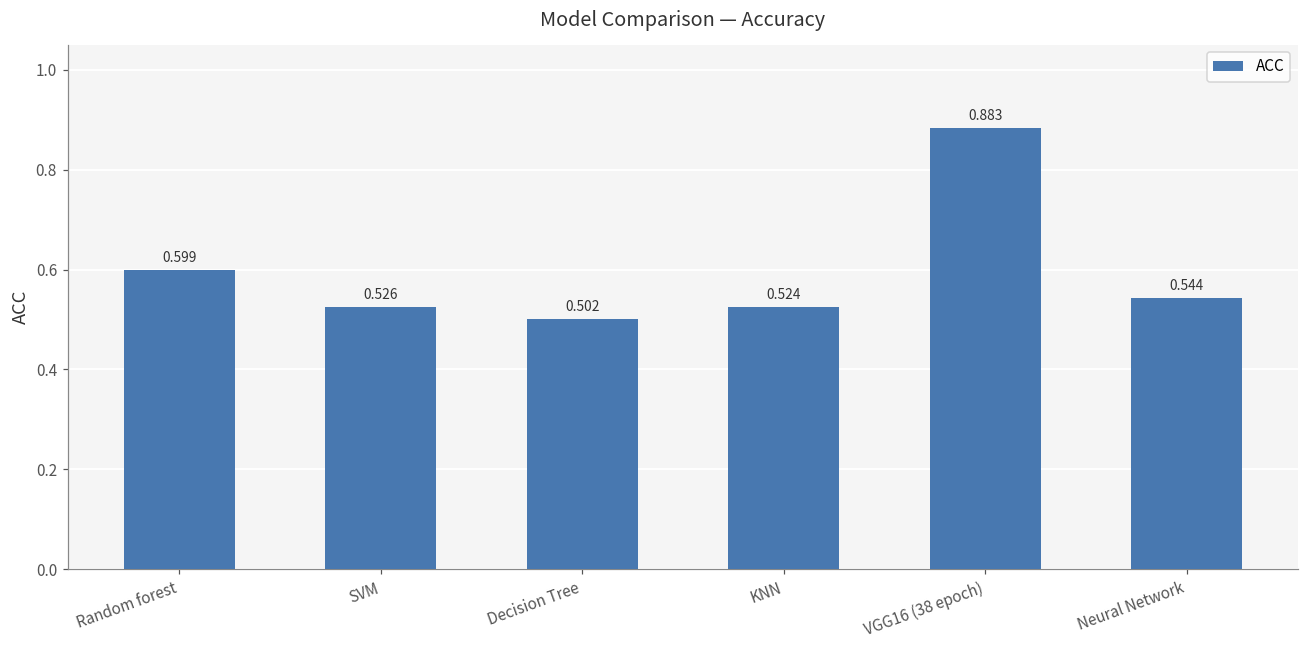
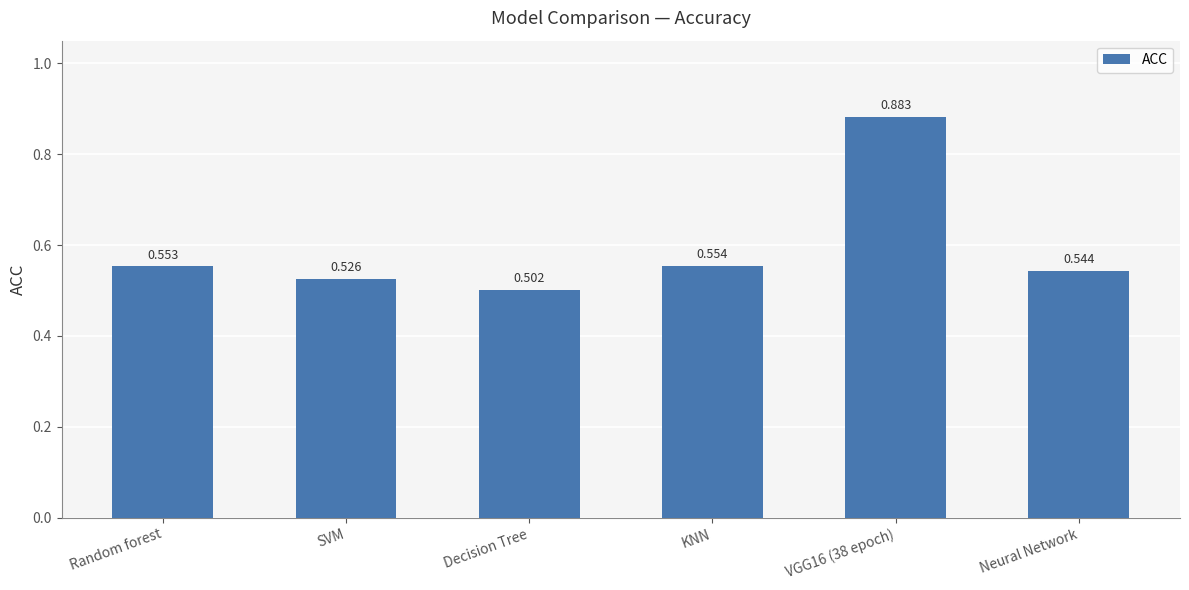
  {
-   "Random forest": 0.599,
+   "Random forest": 0.553,
    "SVM": 0.526,
    "Decision Tree": 0.502,
-   "KNN": 0.524,
+   "KNN": 0.554,
    "VGG16 (38 epoch)": 0.883,
    "Neural Network": 0.544
  }
